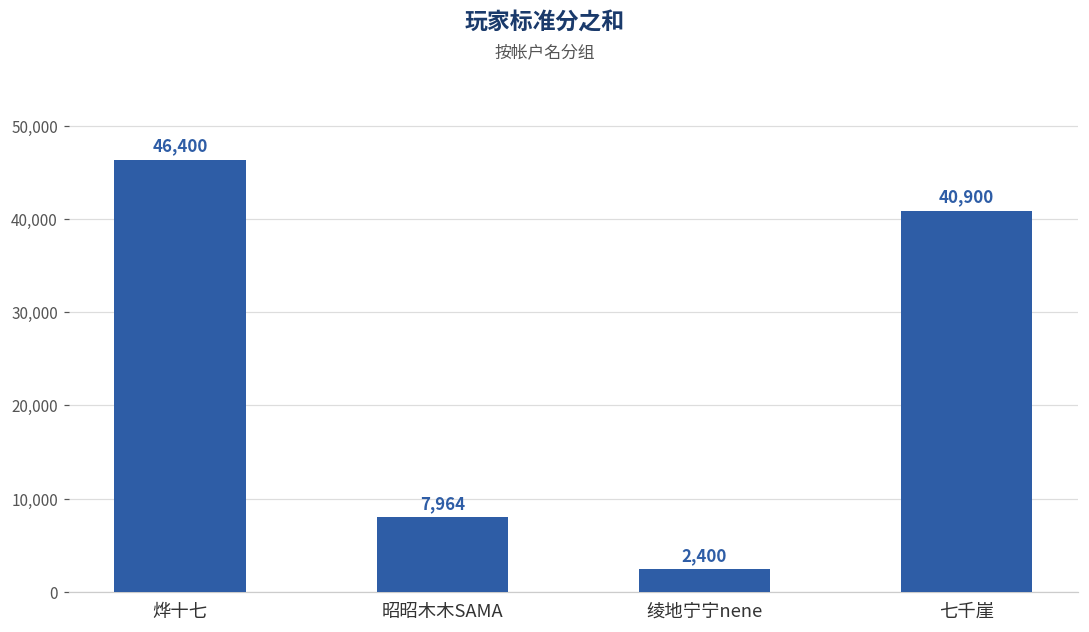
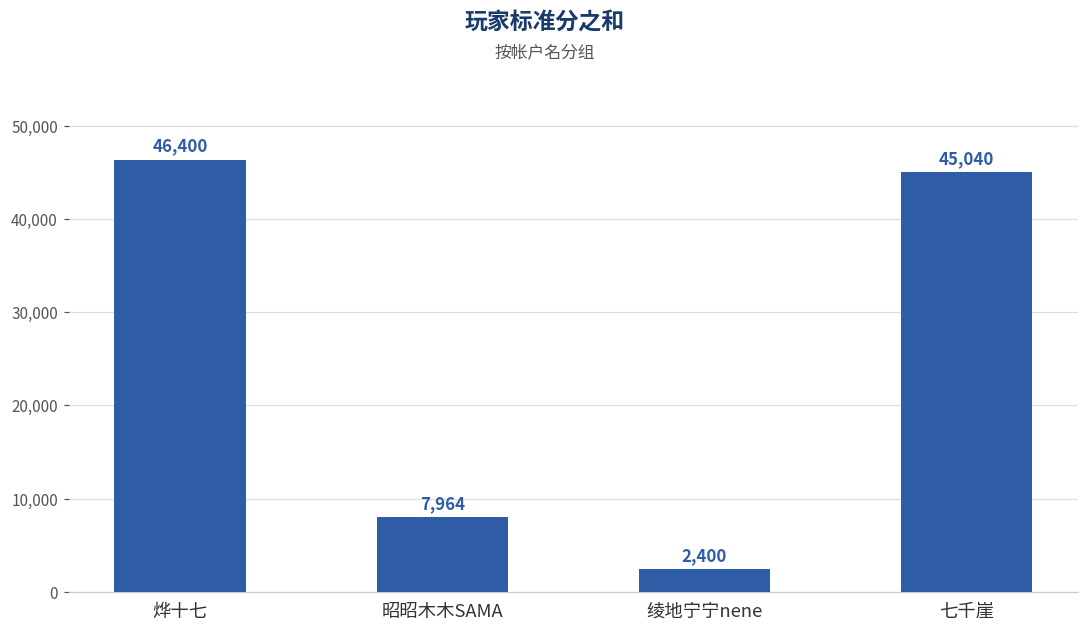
  {
    "烨十七": "46,400",
    "昭昭木木SAMA": "7,964",
    "绫地宁宁nene": "2,400",
-   "七千崖": "40,900"
+   "七千崖": "45,040"
  }
